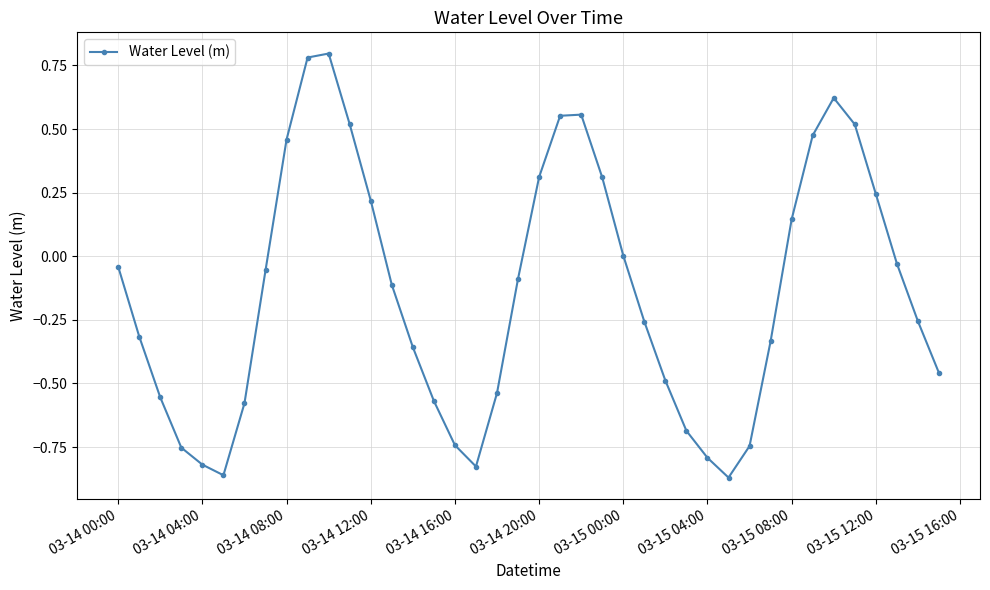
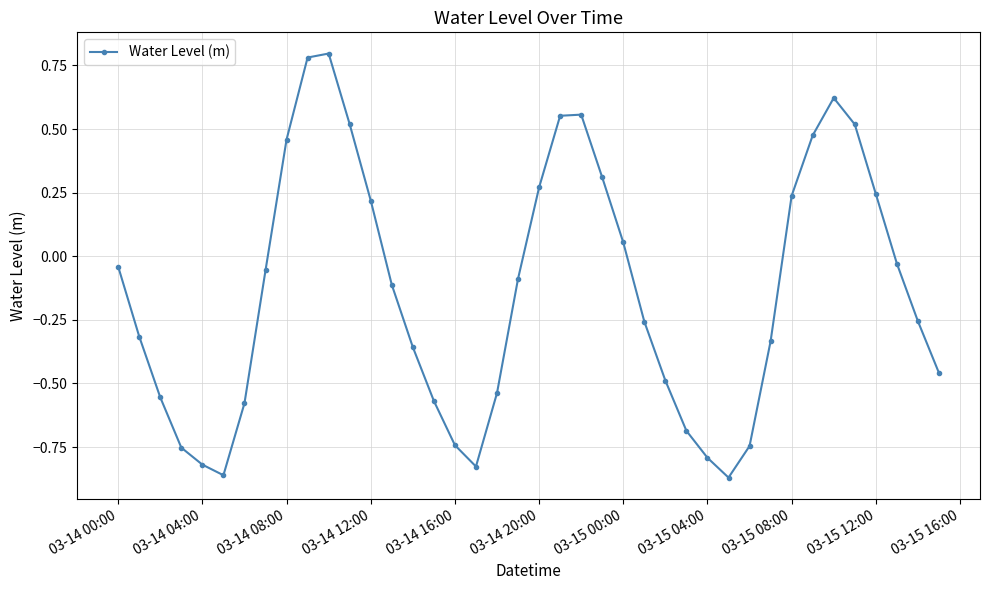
  {
    "03-14 00:00": -0.04,
    "03-14 04:00": -0.82,
    "03-14 08:00": 0.46,
    "03-14 12:00": 0.22,
    "03-14 16:00": -0.74,
-   "03-14 20:00": 0.31,
-   "03-15 00:00": 0.00,
+   "03-14 20:00": 0.27,
+   "03-15 00:00": 0.05,
    "03-15 04:00": -0.79,
-   "03-15 08:00": 0.14,
+   "03-15 08:00": 0.24,
    "03-15 12:00": 0.24
  }
